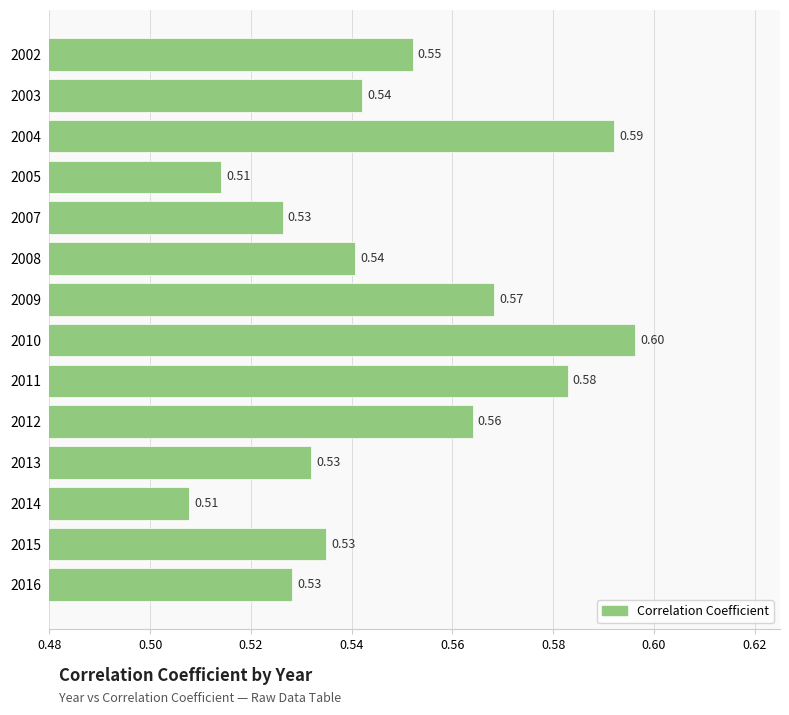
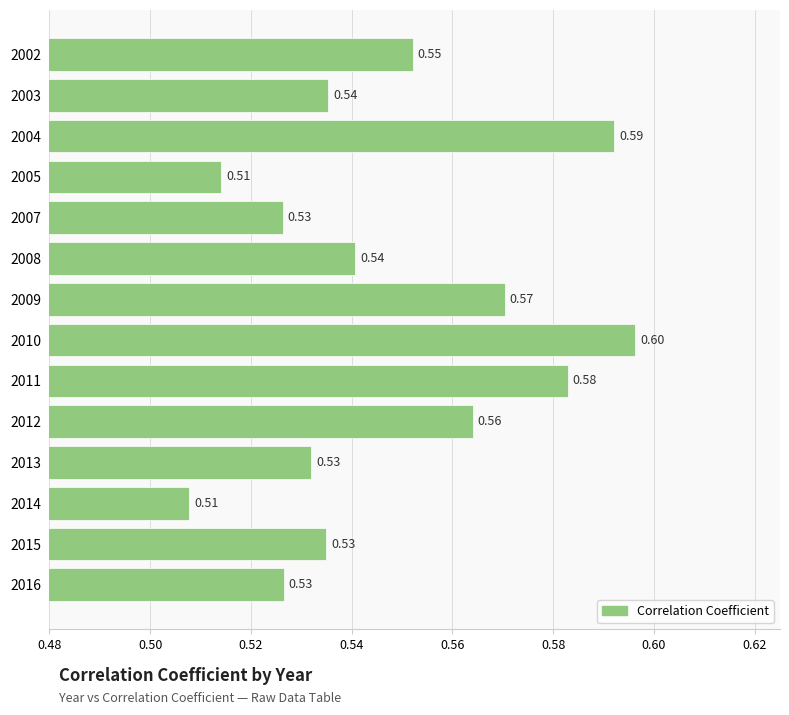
  {
-   "2003": 0.542,
-   "2009": 0.568,
-   "2016": 0.528
+   "2003": 0.535,
+   "2009": 0.570,
+   "2016": 0.526
  }
